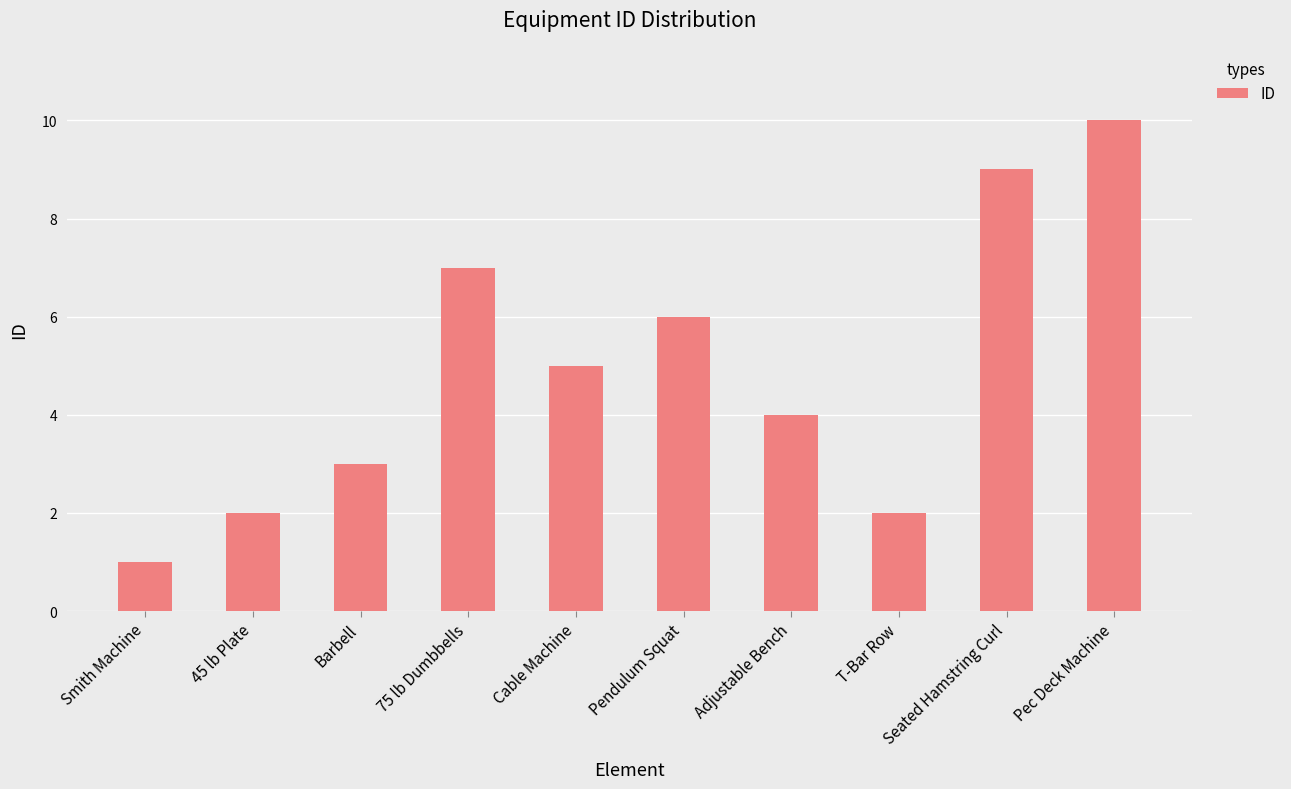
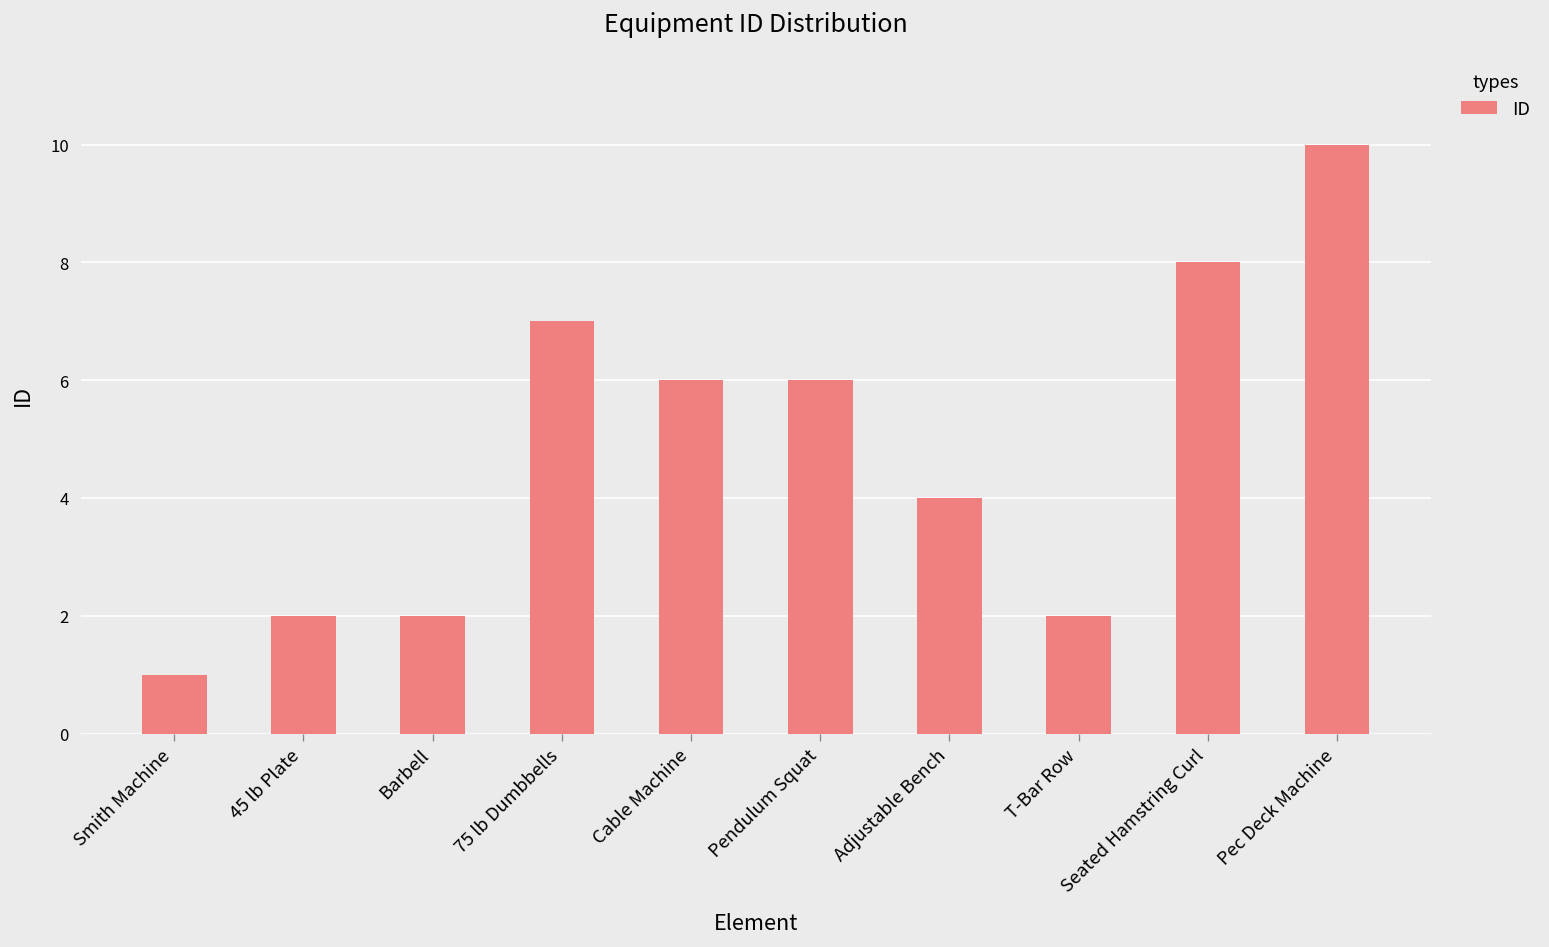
  {
    "Smith Machine": 1,
    "45 lb Plate": 2,
-   "Barbell": 3,
+   "Barbell": 2,
    "75 lb Dumbbells": 7,
-   "Cable Machine": 5,
+   "Cable Machine": 6,
    "Pendulum Squat": 6,
    "Adjustable Bench": 4,
    "T-Bar Row": 2,
-   "Seated Hamstring Curl": 9,
+   "Seated Hamstring Curl": 8,
    "Pec Deck Machine": 10
  }
